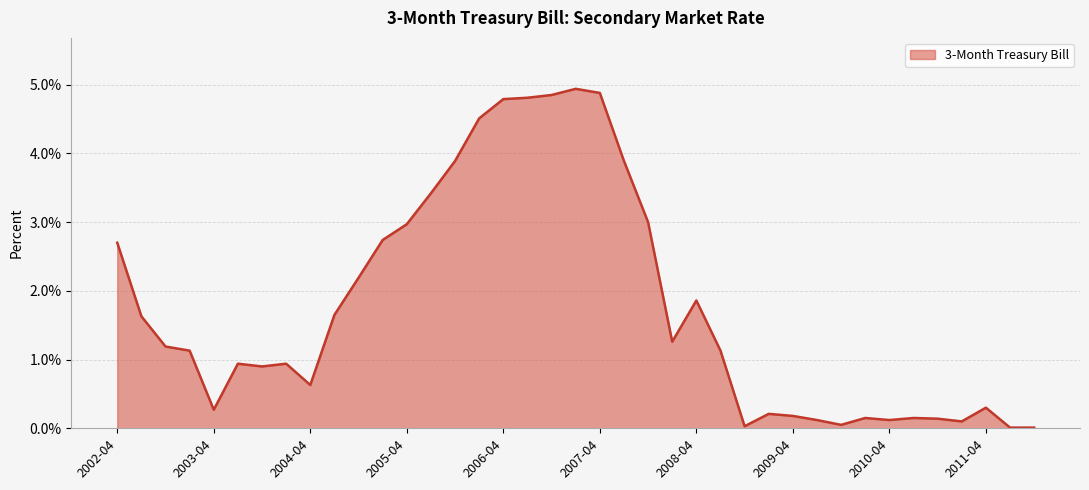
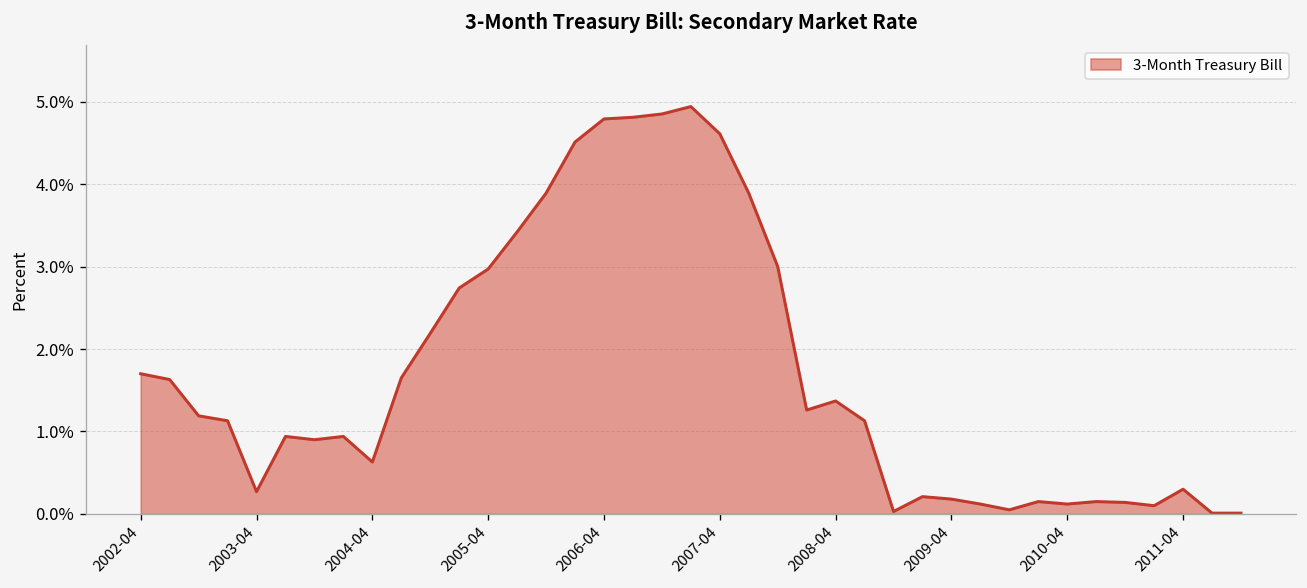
  {
-   "2002-04": "2.7%",
+   "2002-04": "1.7%",
    "2003-04": "0.3%",
    "2004-04": "0.6%",
    "2005-04": "3.0%",
    "2006-04": "4.8%",
-   "2007-04": "4.9%",
-   "2008-04": "1.9%",
+   "2007-04": "4.6%",
+   "2008-04": "1.4%",
    "2009-04": "0.2%",
    "2010-04": "0.1%",
    "2011-04": "0.3%"
  }
